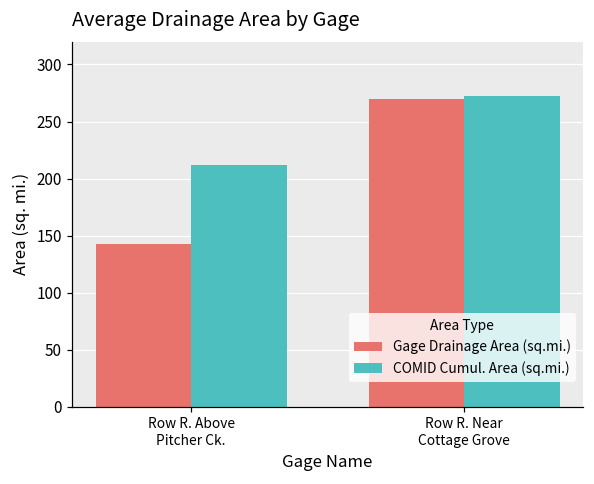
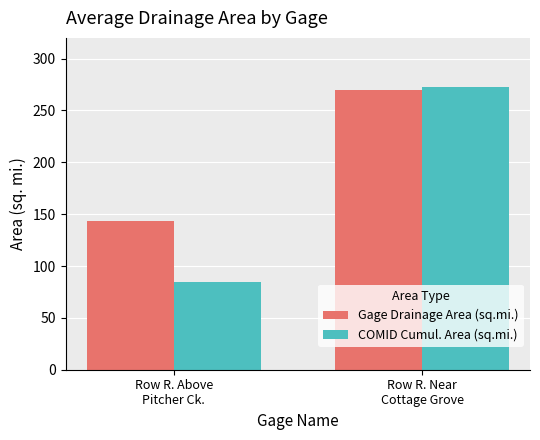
  {
    "Gage Drainage Area (sq.mi.)": {
      "Row R. Above Pitcher Ck.": 143,
      "Row R. Near Cottage Grove": 270
    },
    "COMID Cumul. Area (sq.mi.)": {
-     "Row R. Above Pitcher Ck.": 212,
+     "Row R. Above Pitcher Ck.": 85,
      "Row R. Near Cottage Grove": 273
    }
  }
